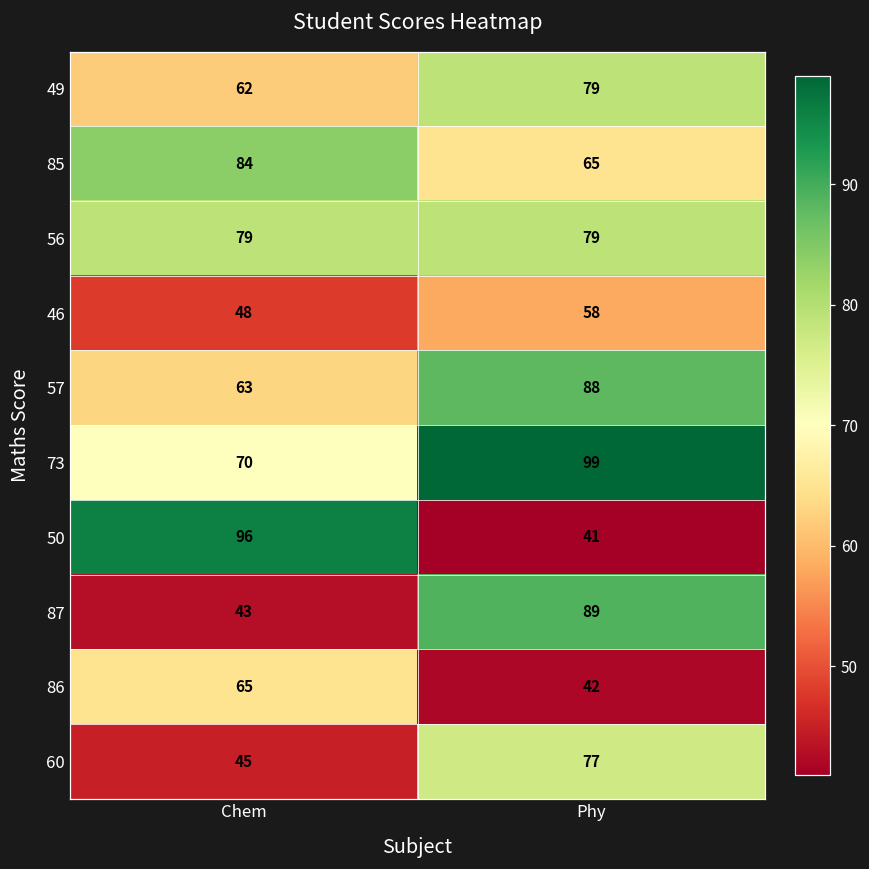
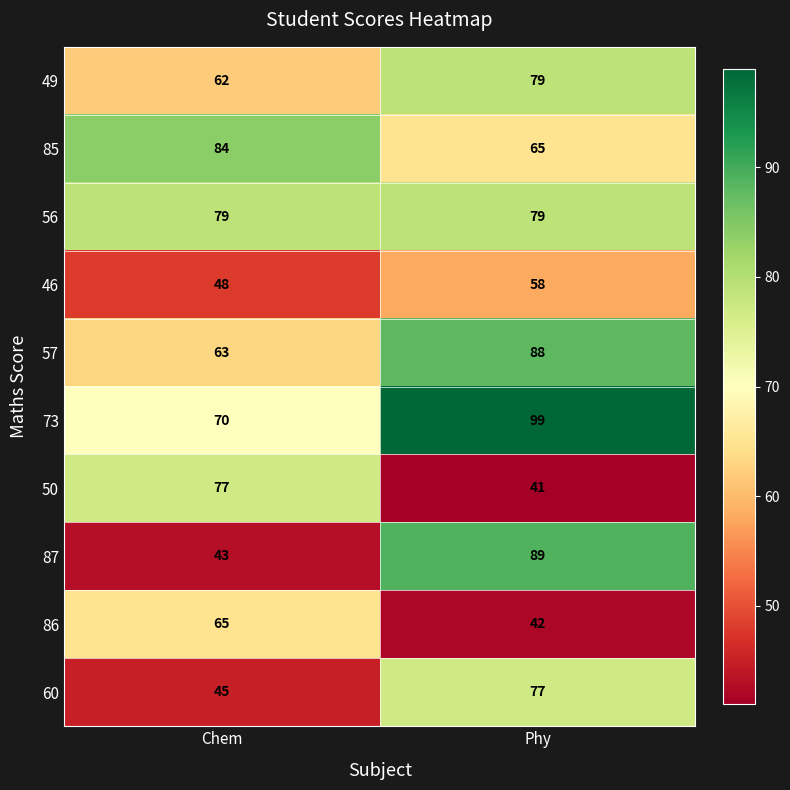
  {
    "49": {
      "Chem": 62,
      "Phy": 79
    },
    "85": {
      "Chem": 84,
      "Phy": 65
    },
    "56": {
      "Chem": 79,
      "Phy": 79
    },
    "46": {
      "Chem": 48,
      "Phy": 58
    },
    "57": {
      "Chem": 63,
      "Phy": 88
    },
    "73": {
      "Chem": 70,
      "Phy": 99
    },
    "50": {
-     "Chem": 96,
+     "Chem": 77,
      "Phy": 41
    },
    "87": {
      "Chem": 43,
      "Phy": 89
    },
    "86": {
      "Chem": 65,
      "Phy": 42
    },
    "60": {
      "Chem": 45,
      "Phy": 77
    }
  }
